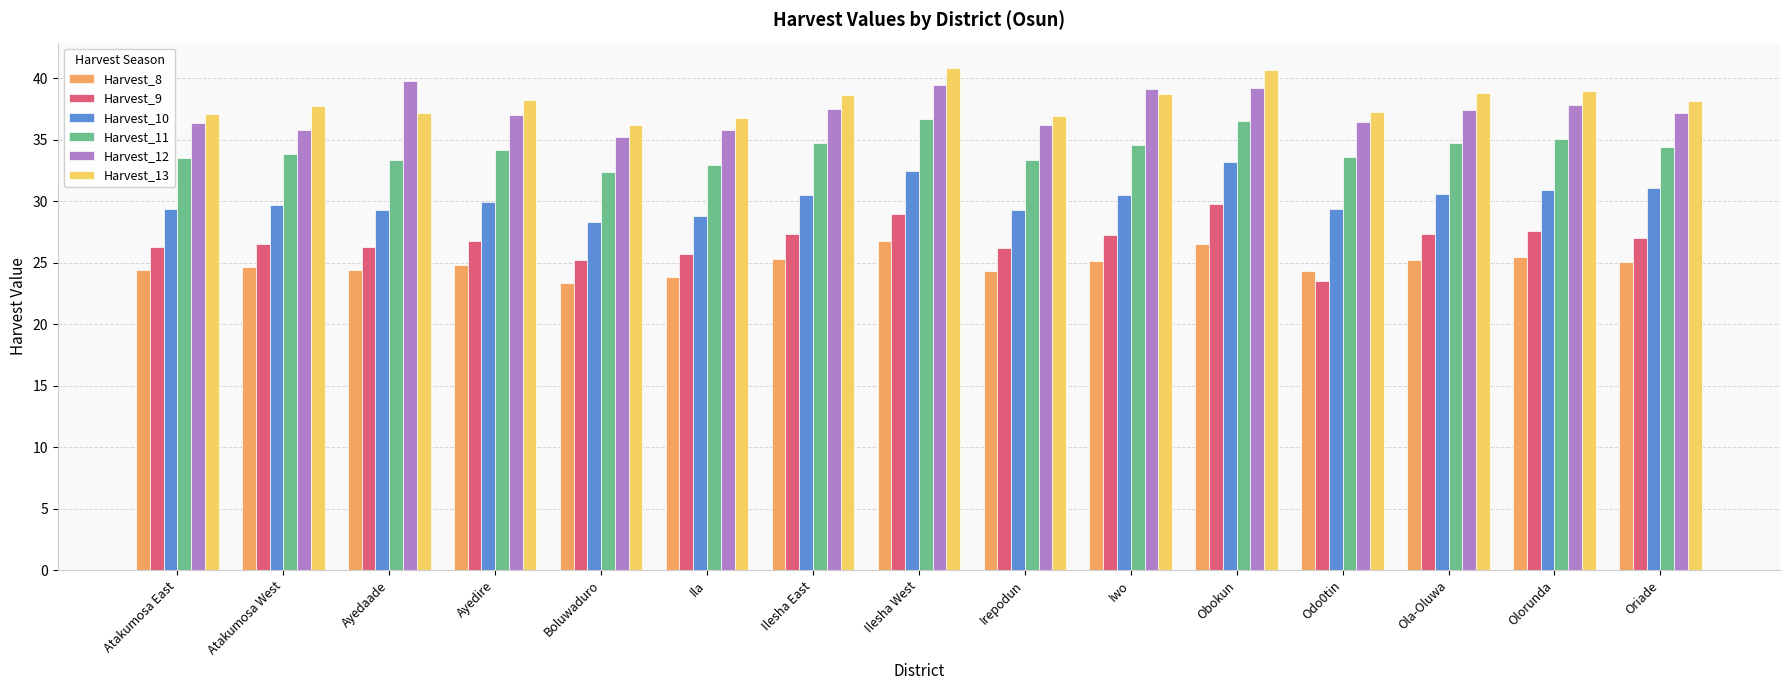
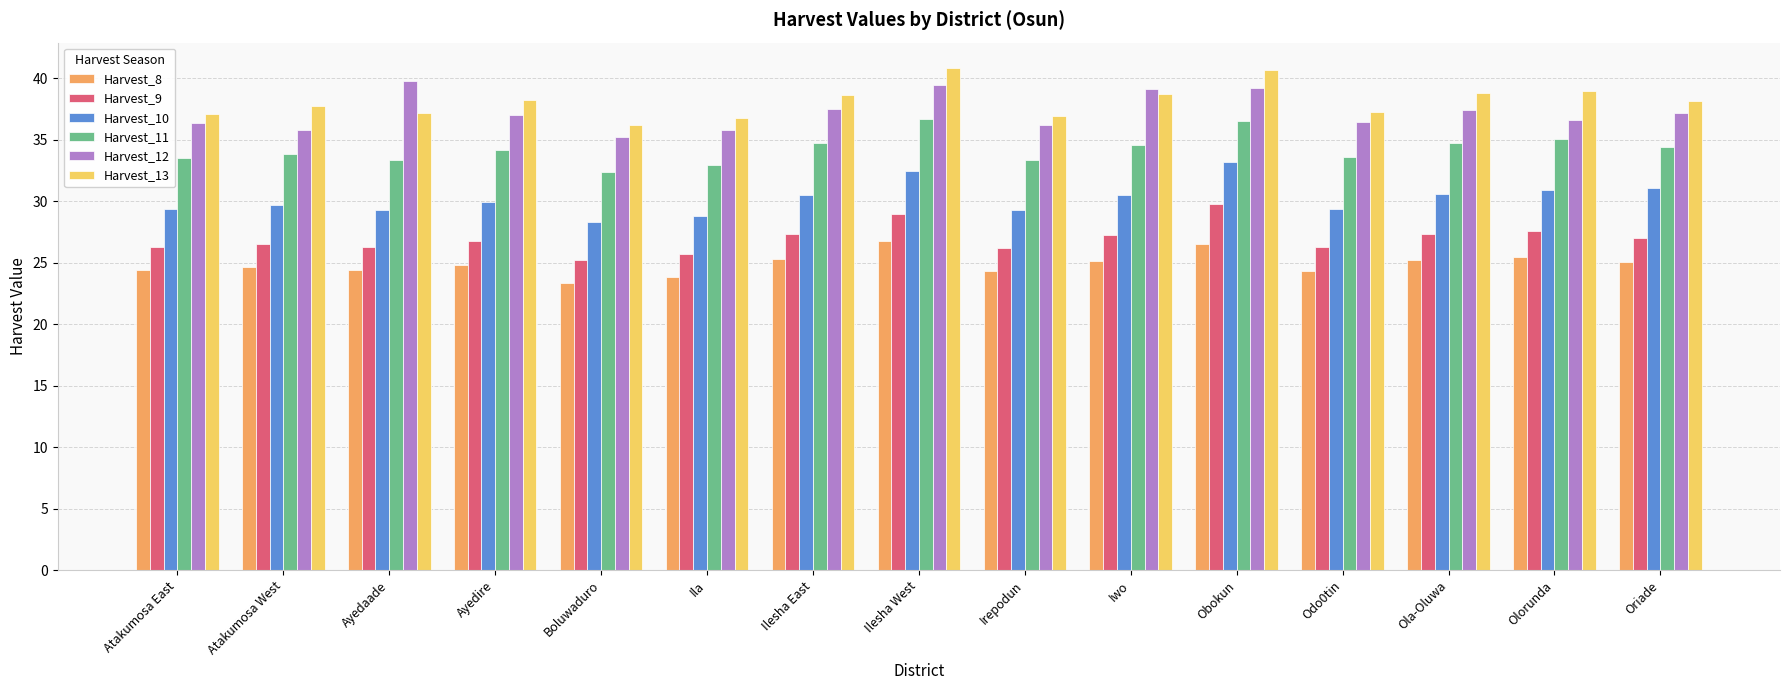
  {
    "Harvest_9": {
      "Atakumosa East": 26.3,
      "Atakumosa West": 26.5,
      "Ayedaade": 26.3,
      "Ayedire": 26.8,
      "Boluwaduro": 25.2,
      "Ila": 25.7,
      "Ilesha East": 27.3,
      "Ilesha West": 29.0,
      "Irepodun": 26.2,
      "Iwo": 27.2,
      "Obokun": 29.8,
-     "Odo0tin": 23.5,
+     "Odo0tin": 26.2,
      "Ola-Oluwa": 27.3,
      "Olorunda": 27.6,
      "Oriade": 27.0
    },
    "Harvest_10": {
      "Atakumosa East": 29.4,
      "Atakumosa West": 29.7,
      "Ayedaade": 29.3,
      "Ayedire": 30.0,
      "Boluwaduro": 28.3,
      "Ila": 28.8,
      "Ilesha East": 30.5,
      "Ilesha West": 32.4,
      "Irepodun": 29.3,
      "Iwo": 30.5,
      "Obokun": 33.2,
      "Odo0tin": 29.4,
      "Ola-Oluwa": 30.6,
      "Olorunda": 30.9,
      "Oriade": 31.1
    },
    "Harvest_11": {
      "Atakumosa East": 33.5,
      "Atakumosa West": 33.8,
      "Ayedaade": 33.4,
      "Ayedire": 34.1,
      "Boluwaduro": 32.4,
      "Ila": 32.9,
      "Ilesha East": 34.7,
      "Ilesha West": 36.7,
      "Irepodun": 33.4,
      "Iwo": 34.6,
      "Obokun": 36.5,
      "Odo0tin": 33.6,
      "Ola-Oluwa": 34.7,
      "Olorunda": 35.1,
      "Oriade": 34.4
    },
    "Harvest_12": {
      "Atakumosa East": 36.3,
      "Atakumosa West": 35.8,
      "Ayedaade": 39.8,
      "Ayedire": 37.0,
      "Boluwaduro": 35.3,
      "Ila": 35.8,
      "Ilesha East": 37.5,
      "Ilesha West": 39.4,
      "Irepodun": 36.2,
      "Iwo": 39.1,
      "Obokun": 39.2,
      "Odo0tin": 36.5,
      "Ola-Oluwa": 37.4,
-     "Olorunda": 37.8,
+     "Olorunda": 36.6,
      "Oriade": 37.2
    }
  }
